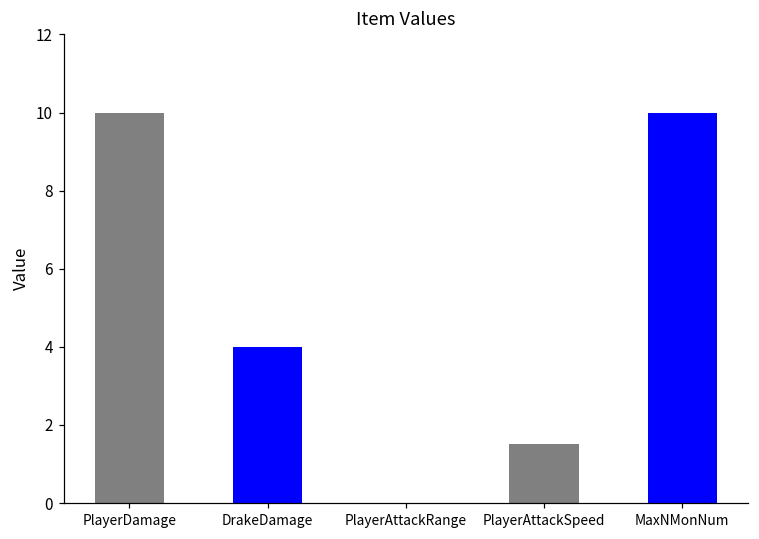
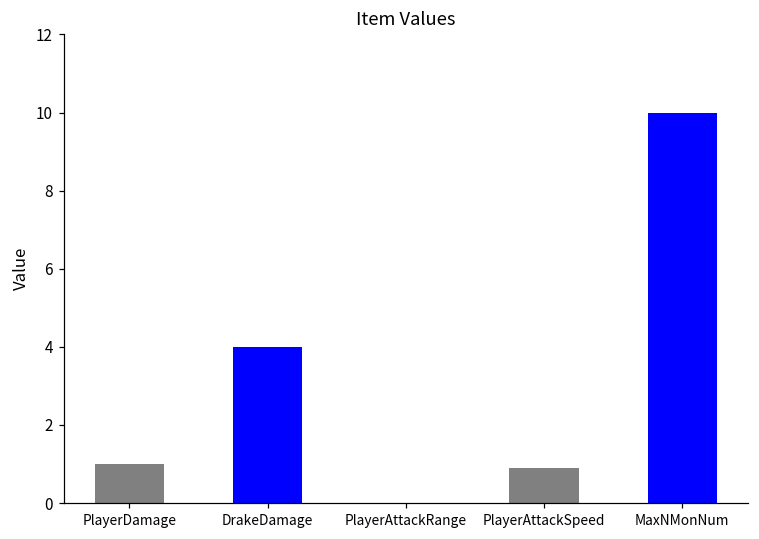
  {
-   "PlayerDamage": 10,
+   "PlayerDamage": 1,
    "DrakeDamage": 4.0,
    "PlayerAttackRange": 0.0,
-   "PlayerAttackSpeed": 1.5,
+   "PlayerAttackSpeed": 0.9,
    "MaxNMonNum": 10.0
  }
